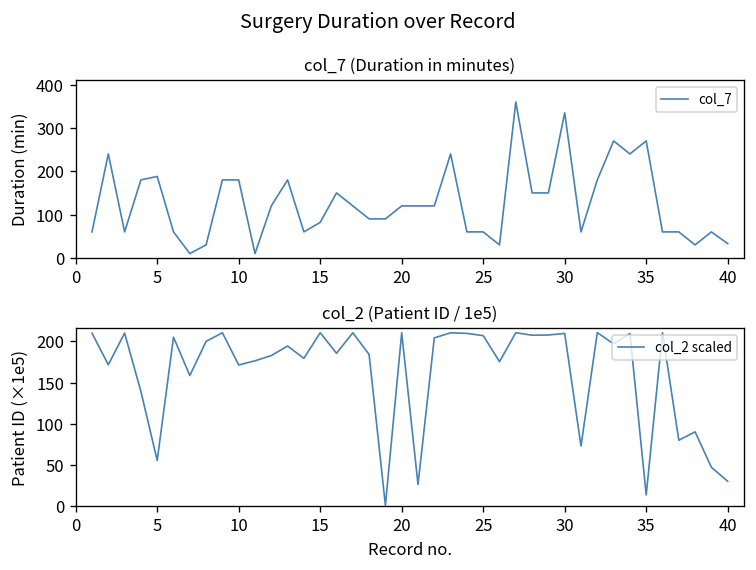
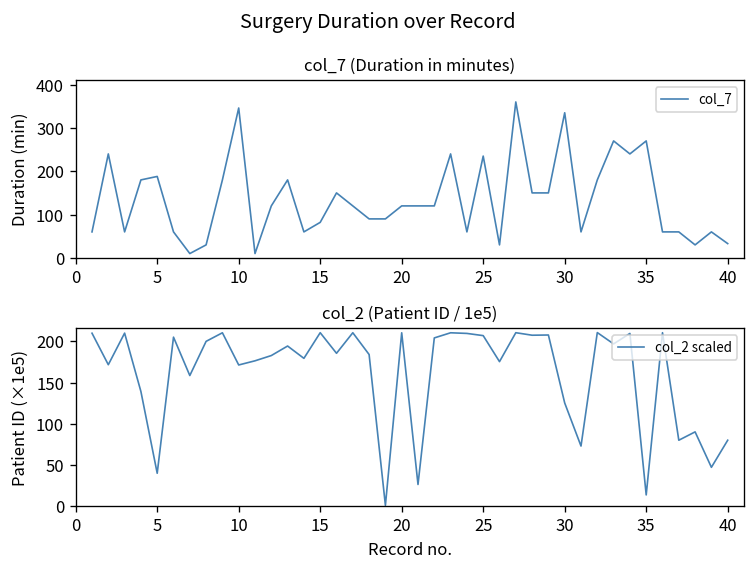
  {
    "col_7 (Duration in minutes)": {
      "5": 190,
-     "10": 180,
+     "10": 350,
      "15": 80,
      "20": 120,
-     "25": 60,
+     "25": 240,
      "30": 340,
      "35": 270,
      "40": 30
    },
    "col_2 (Patient ID / 1e5)": {
-     "5": 60,
+     "5": 40,
      "10": 170,
      "15": 210,
      "20": 210,
      "25": 210,
-     "30": 210,
+     "30": 130,
      "35": 10,
-     "40": 30
+     "40": 80
    }
  }
